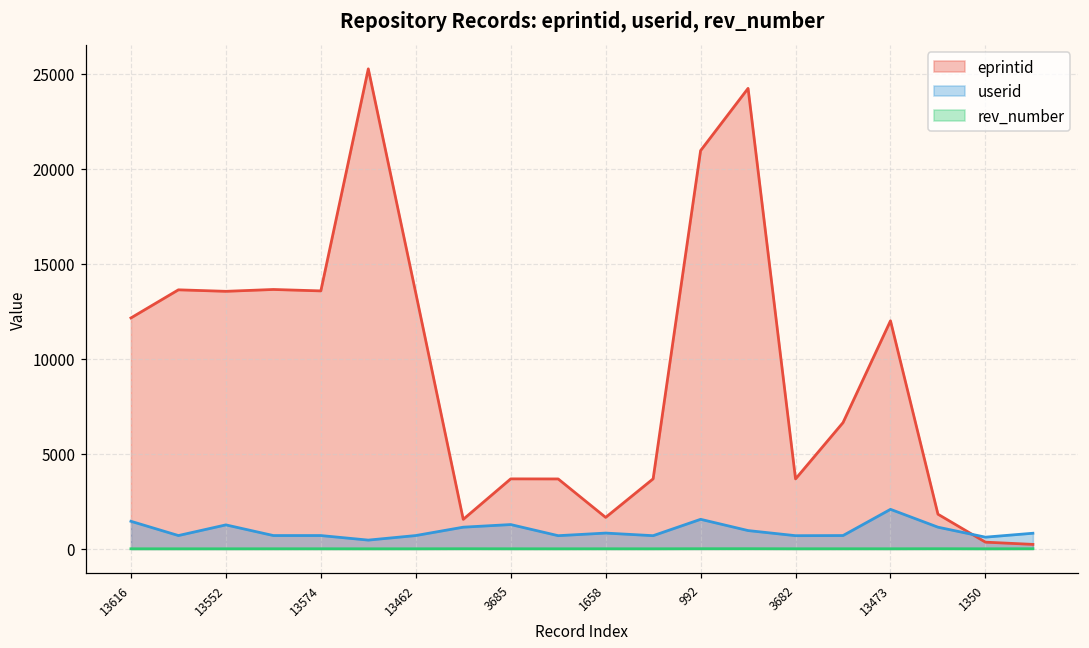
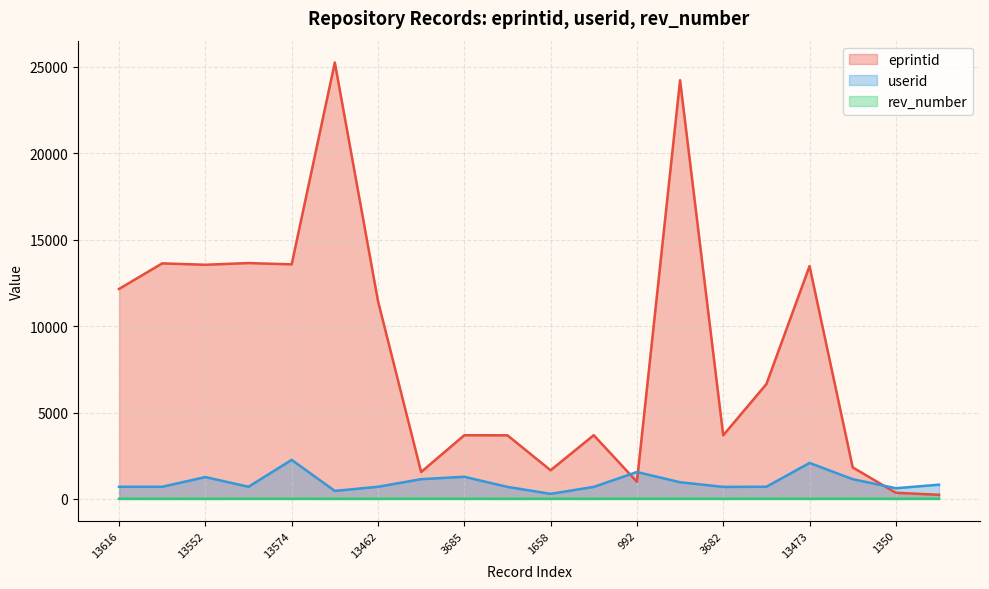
  {
    "eprintid": {
      "13616": 12200,
      "13552": 13600,
      "13574": 13600,
-     "13462": 13500,
+     "13462": 11500,
      "3685": 3700,
      "1658": 1700,
-     "992": 21000,
+     "992": 1000,
      "3682": 3700,
-     "13473": 12000,
+     "13473": 13500,
      "1350": 400
    },
    "userid": {
-     "13616": 1500,
+     "13616": 700,
      "13552": 1300,
-     "13574": 700,
+     "13574": 2300,
      "13462": 700,
      "3685": 1300,
-     "1658": 800,
+     "1658": 300,
      "992": 1600,
      "3682": 700,
      "13473": 2100,
      "1350": 600
    },
    "rev_number": {
      "13616": 0,
      "13552": 0,
      "13574": 0,
      "13462": 0,
      "3685": 0,
      "1658": 0,
      "992": 0,
      "3682": 0,
      "13473": 0,
      "1350": 0
    }
  }
